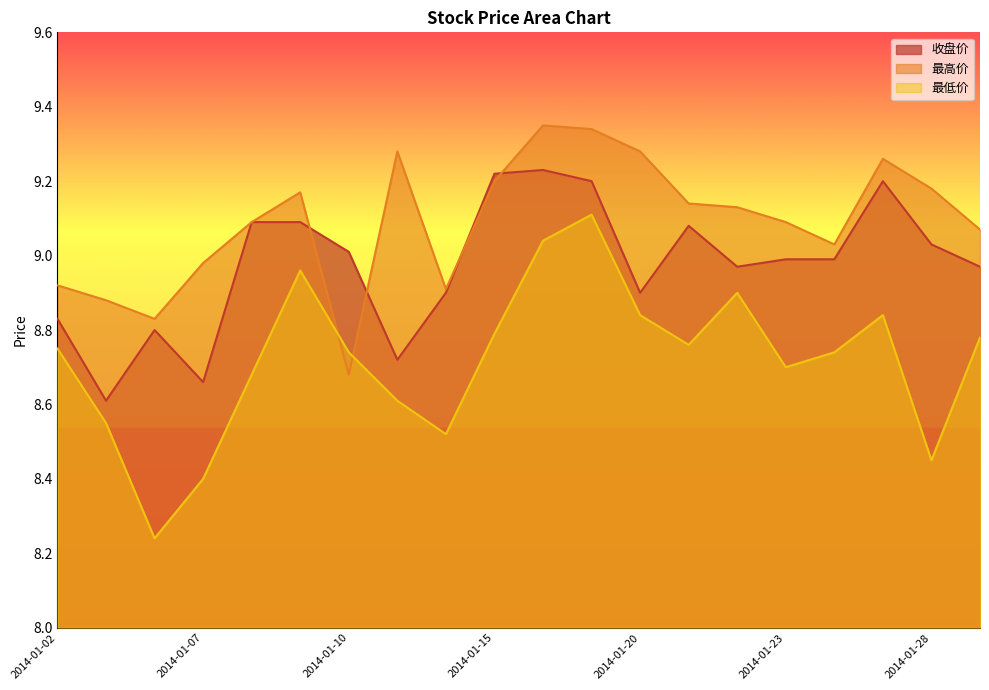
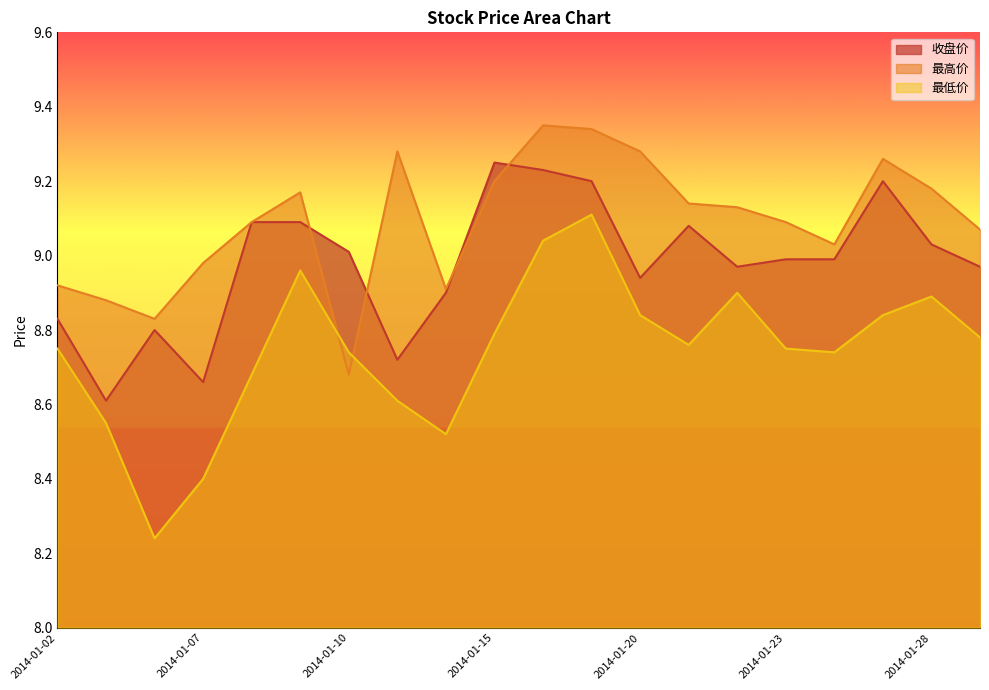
  {
    "收盘价": {
      "2014-01-02": 8.83,
      "2014-01-07": 8.66,
      "2014-01-10": 9.01,
-     "2014-01-15": 9.22,
-     "2014-01-20": 8.90,
+     "2014-01-15": 9.25,
+     "2014-01-20": 8.94,
      "2014-01-23": 8.99,
      "2014-01-28": 9.03
    },
    "最高价": {
      "2014-01-02": 8.92,
      "2014-01-07": 8.98,
      "2014-01-10": 8.68,
      "2014-01-15": 9.20,
      "2014-01-20": 9.28,
      "2014-01-23": 9.09,
      "2014-01-28": 9.18
    },
    "最低价": {
      "2014-01-02": 8.75,
      "2014-01-07": 8.40,
      "2014-01-10": 8.74,
      "2014-01-15": 8.79,
      "2014-01-20": 8.84,
-     "2014-01-23": 8.70,
-     "2014-01-28": 8.45
+     "2014-01-23": 8.75,
+     "2014-01-28": 8.89
    }
  }
